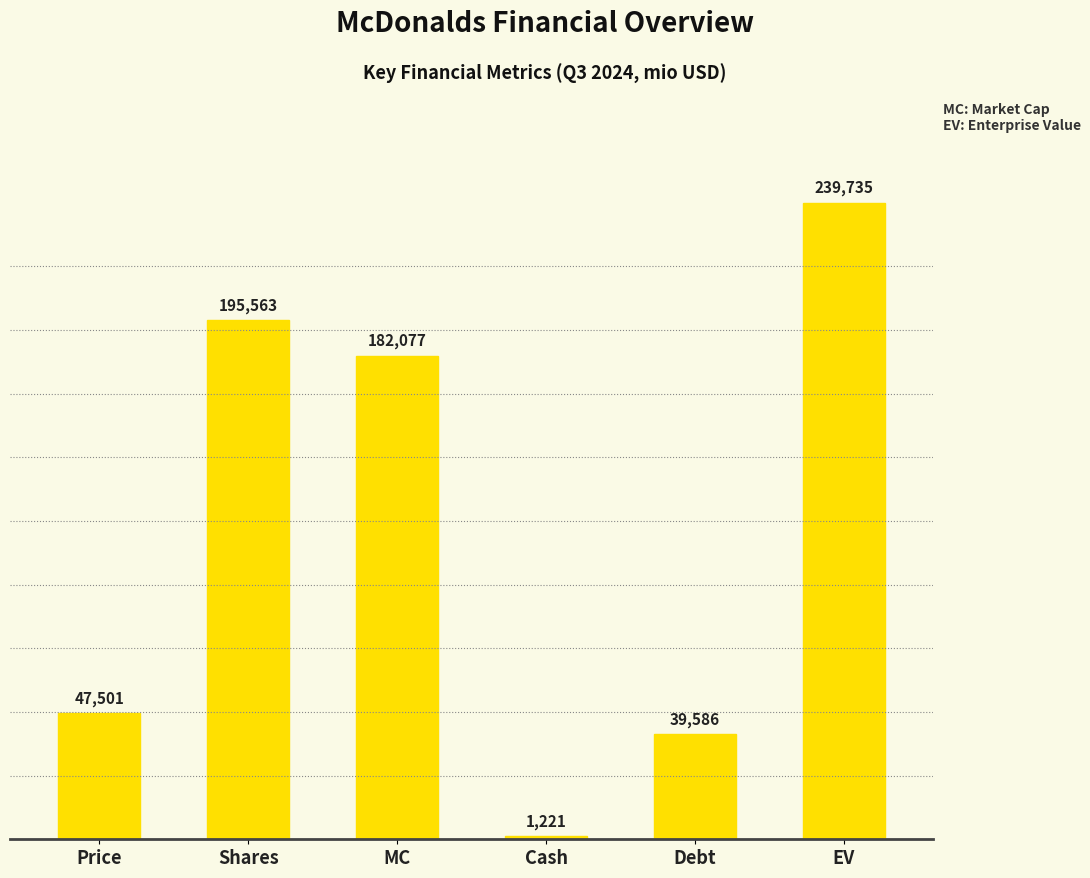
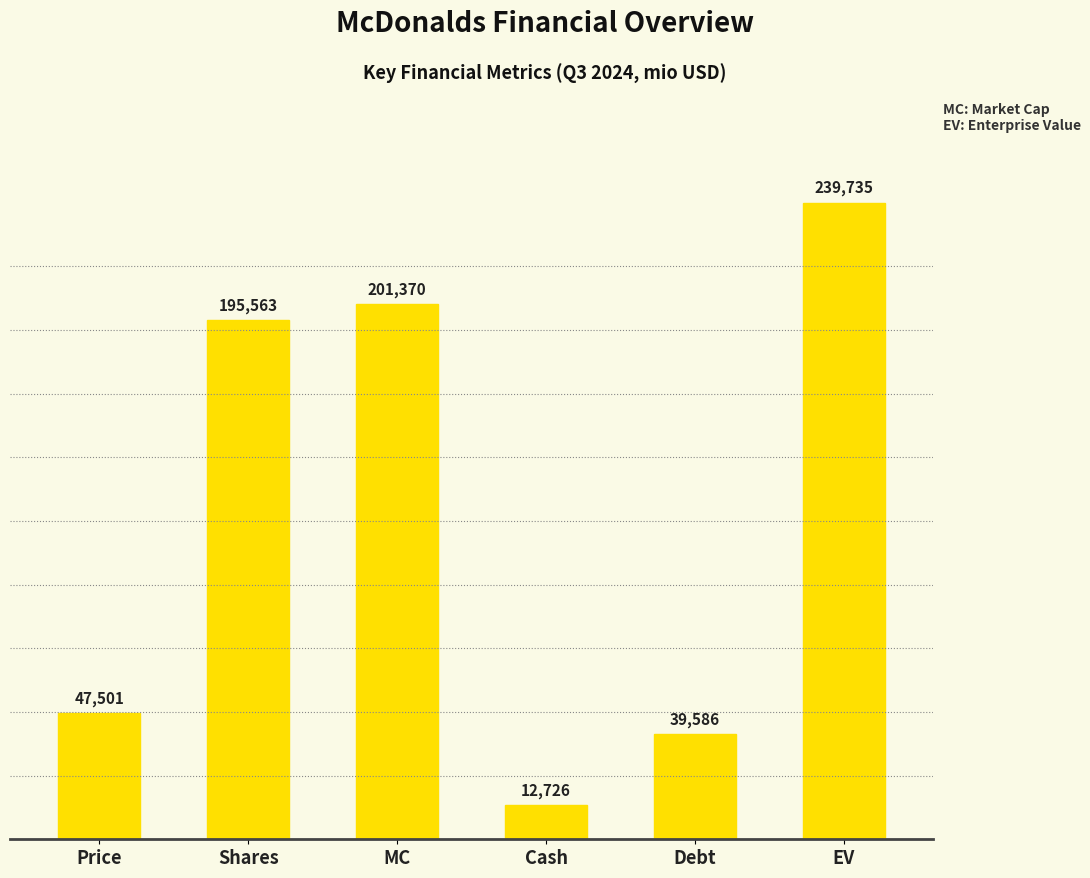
  {
    "Price": "47,501",
    "Shares": "195,563",
-   "MC": "182,077",
-   "Cash": "1,221",
+   "MC": "201,370",
+   "Cash": "12,726",
    "Debt": "39,586",
    "EV": "239,735"
  }
